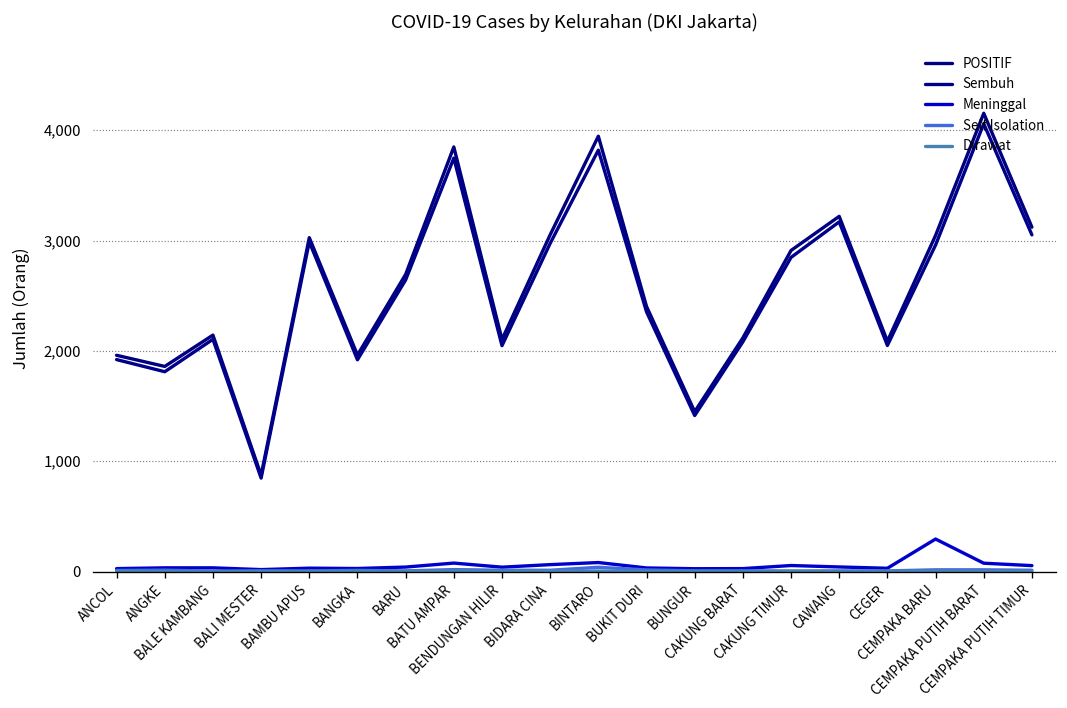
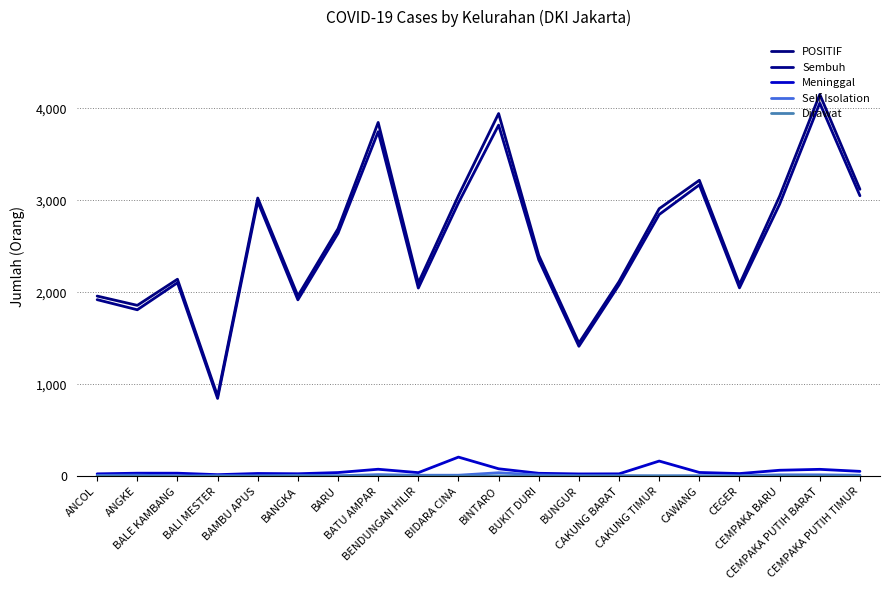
  {
    "Meninggal": {
      "BALE KAMBANG": 0,
      "BARU": 0,
      "BATU AMPAR": 100,
      "BENDUNGAN HILIR": 0,
-     "BIDARA CINA": 100,
+     "BIDARA CINA": 200,
      "BINTARO": 100,
-     "CAKUNG TIMUR": 100,
+     "CAKUNG TIMUR": 200,
      "CAWANG": 0,
-     "CEMPAKA BARU": 300,
+     "CEMPAKA BARU": 100,
      "CEMPAKA PUTIH BARAT": 100,
      "CEMPAKA PUTIH TIMUR": 100
    }
  }
